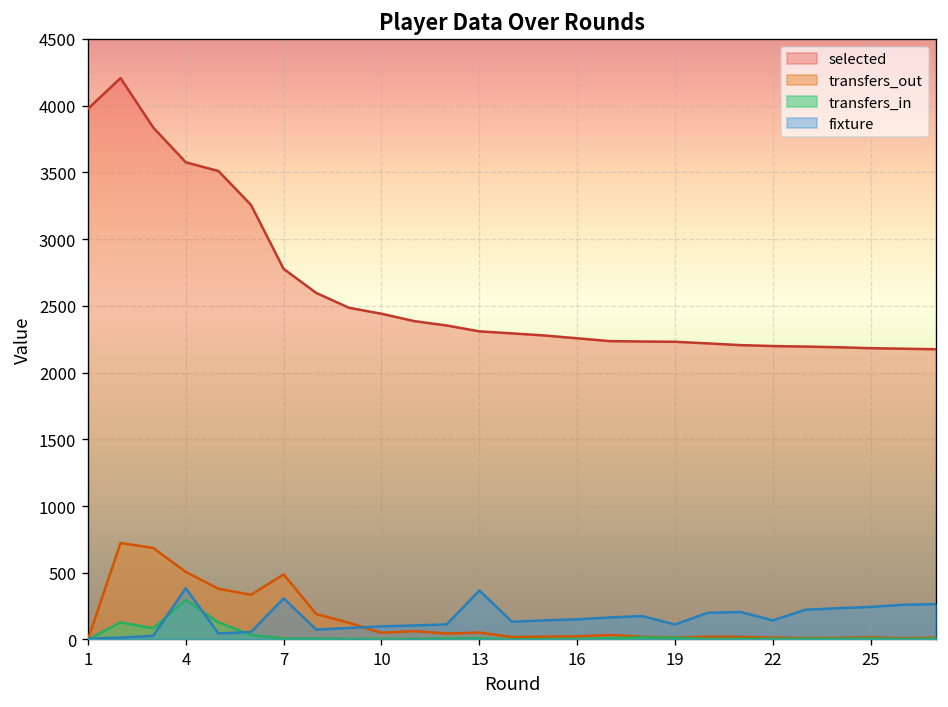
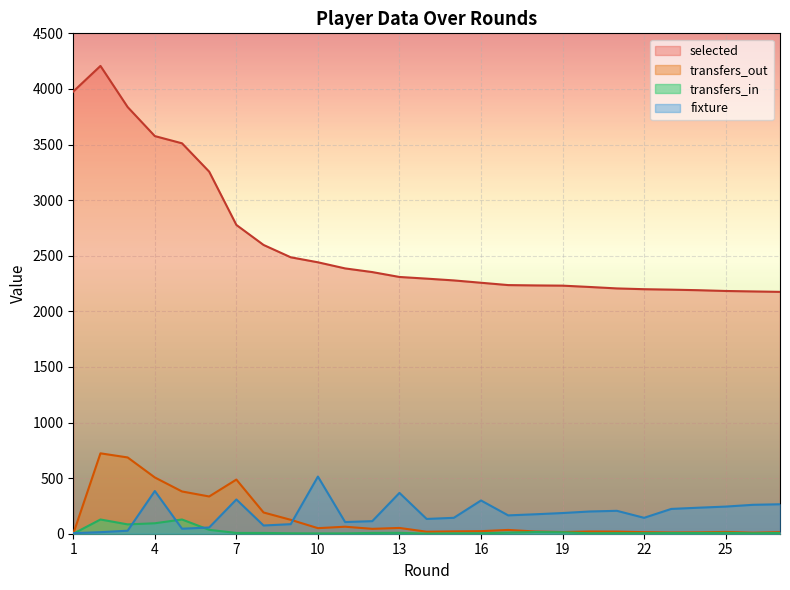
  {
    "transfers_in": {
-     "4": 300,
+     "4": 90,
      "7": 10,
      "10": 0,
      "13": 10
    },
    "fixture": {
      "4": 380,
      "7": 310,
-     "10": 100,
+     "10": 510,
      "13": 370,
-     "16": 150,
-     "19": 110,
+     "16": 300,
+     "19": 190,
      "22": 140,
      "25": 240
    }
  }
